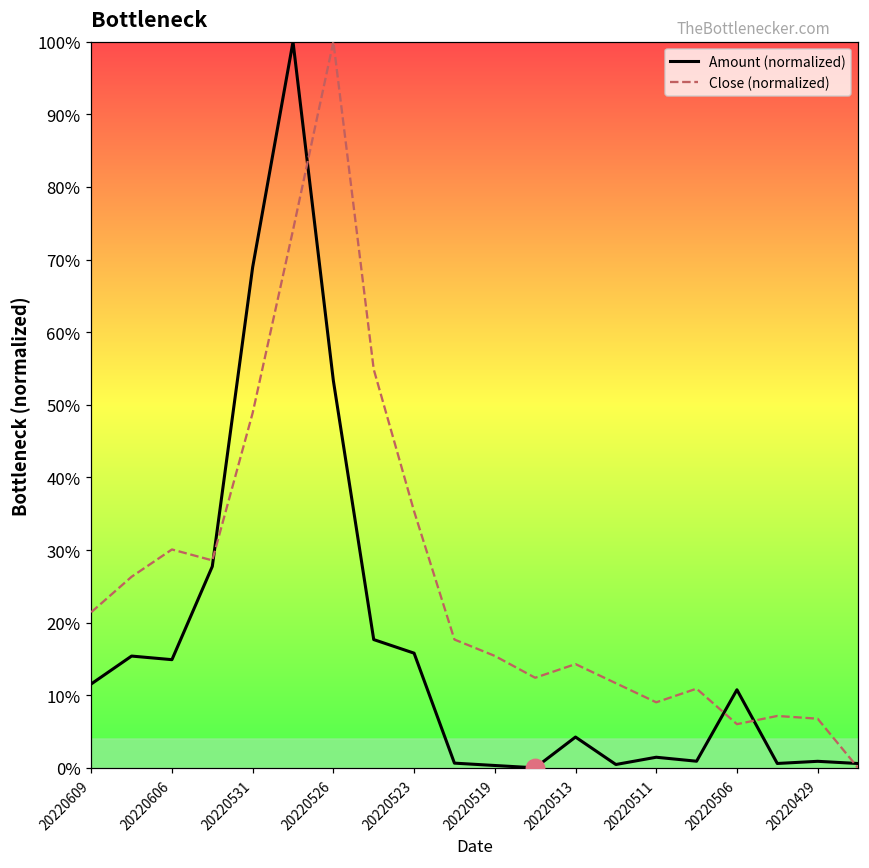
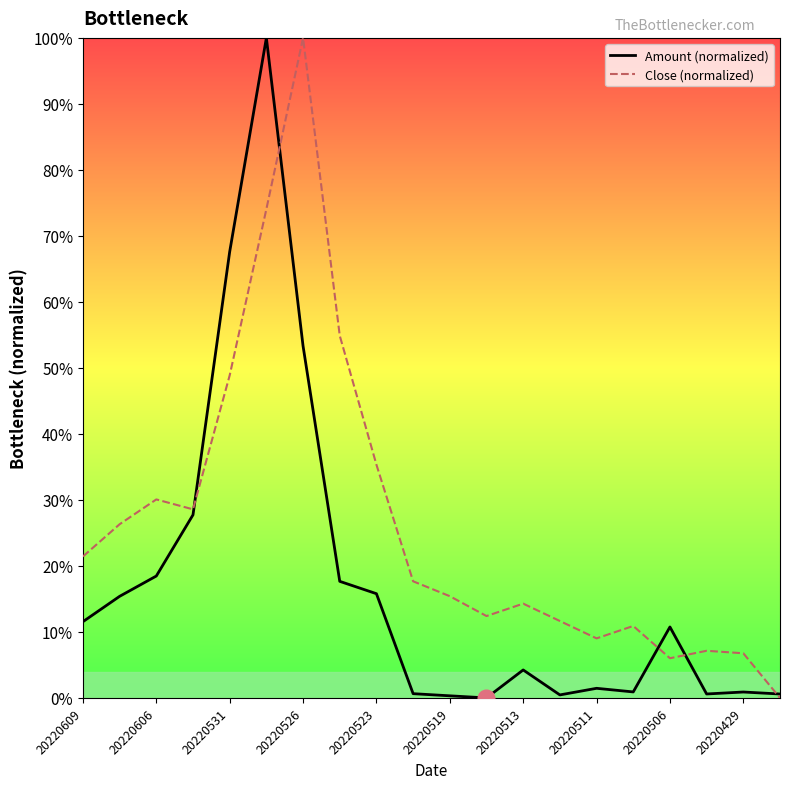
  {
    "Amount (normalized)": {
      "20220609": "12%",
-     "20220606": "15%",
-     "20220531": "69%",
+     "20220606": "18%",
+     "20220531": "68%",
      "20220526": "53%",
      "20220523": "16%",
      "20220513": "4%",
      "20220506": "11%"
    }
  }
